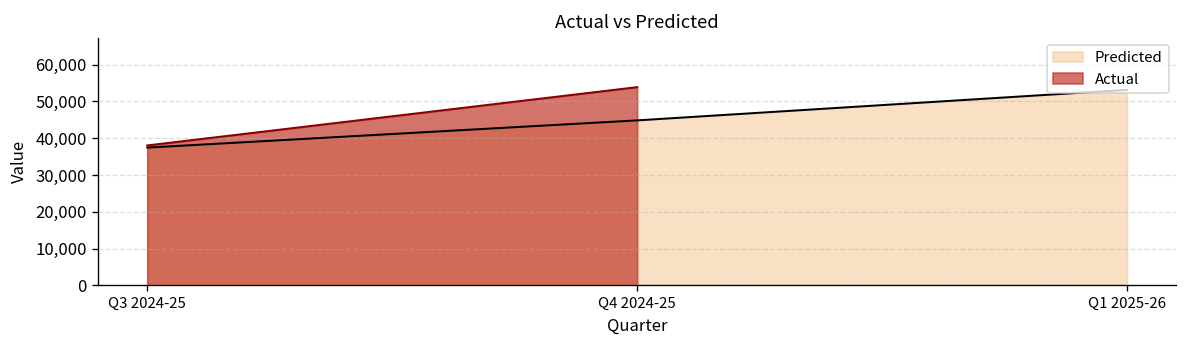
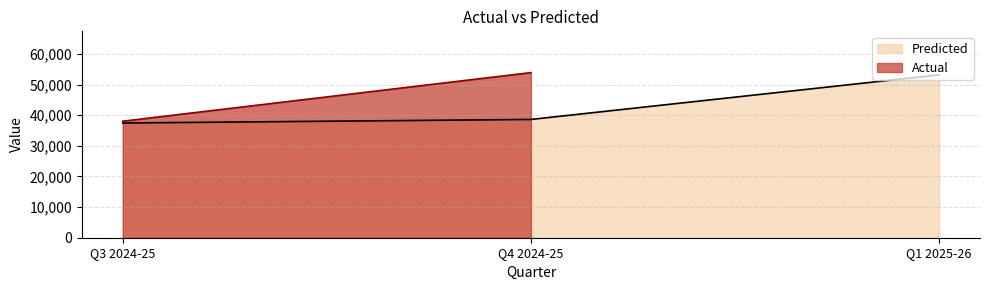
  {
    "Predicted": {
-     "Q4 2024-25": "45,000"
+     "Q4 2024-25": "39,000"
    },
    "Actual": {
      "Q4 2024-25": "54,000"
    }
  }
